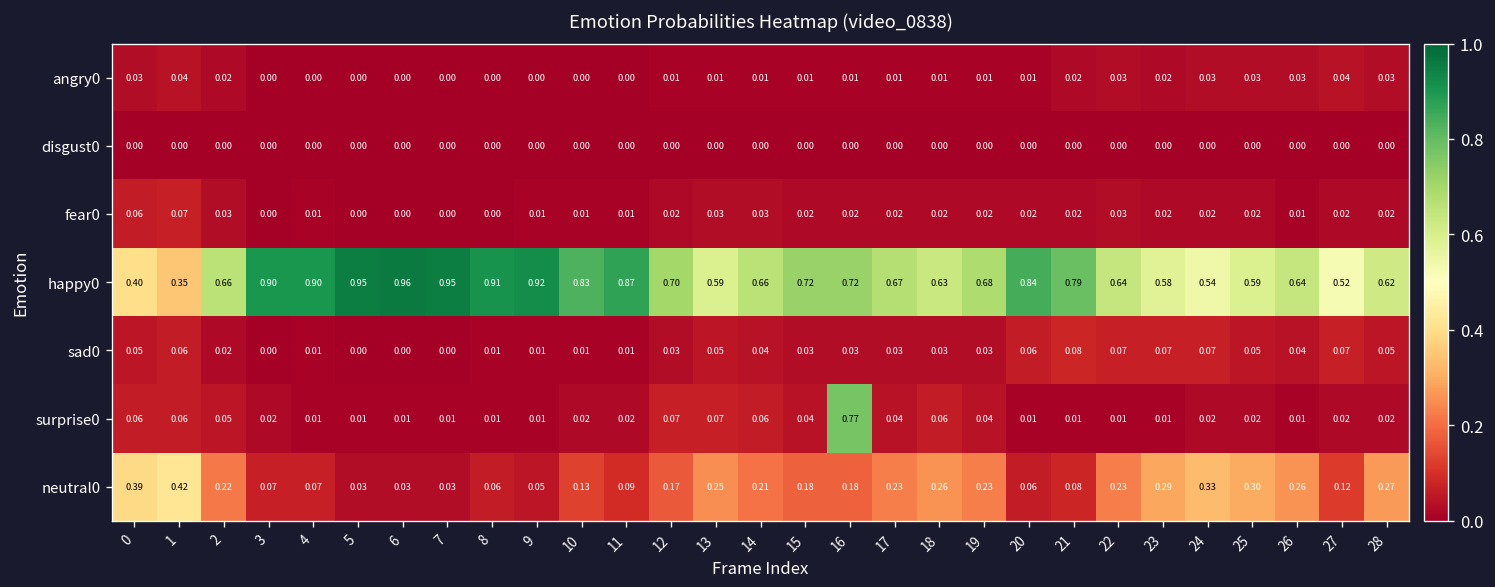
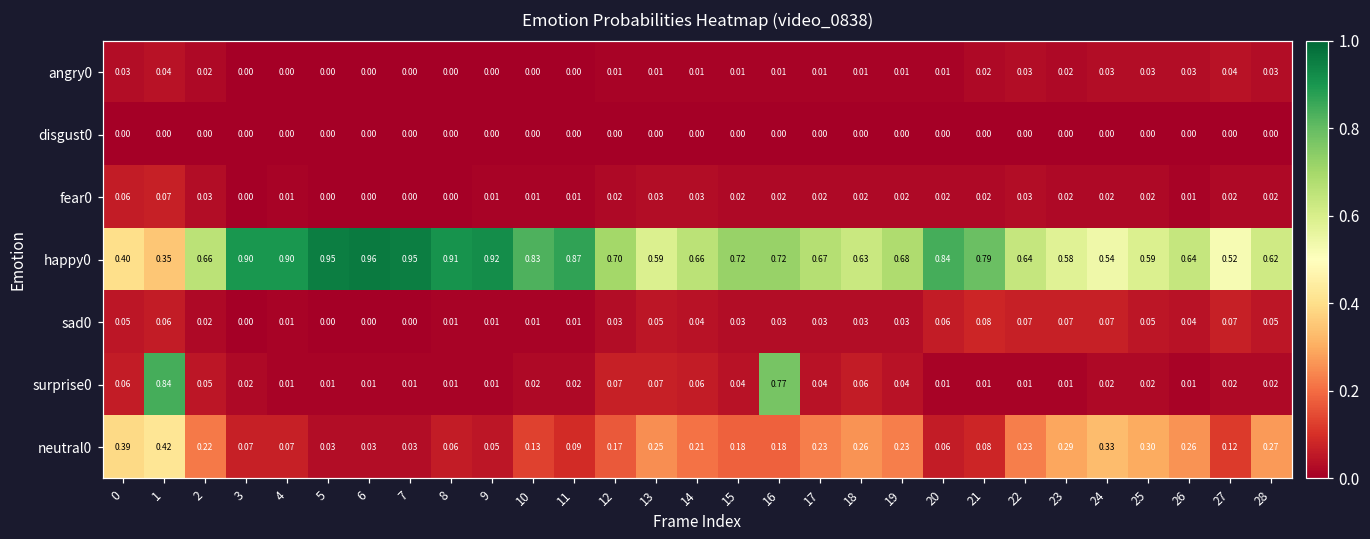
  {
    "surprise0": {
      "0": 0.06,
-     "1": 0.06,
+     "1": 0.84,
      "2": 0.05,
      "3": 0.02,
      "4": 0.01,
      "5": 0.01,
      "6": 0.01,
      "7": 0.01,
      "8": 0.01,
      "9": 0.01,
      "10": 0.02,
      "11": 0.02,
      "12": 0.07,
      "13": 0.07,
      "14": 0.06,
      "15": 0.04,
      "16": 0.77,
      "17": 0.04,
      "18": 0.06,
      "19": 0.04,
      "20": 0.01,
      "21": 0.01,
      "22": 0.01,
      "23": 0.01,
      "24": 0.02,
      "25": 0.02,
      "26": 0.01,
      "27": 0.02,
      "28": 0.02
    }
  }
